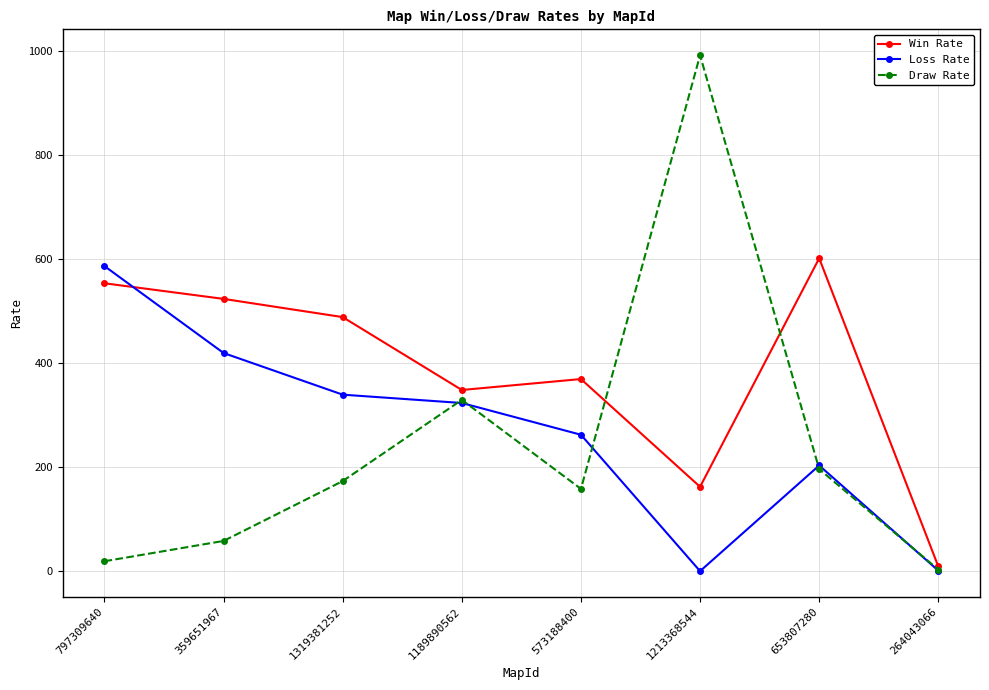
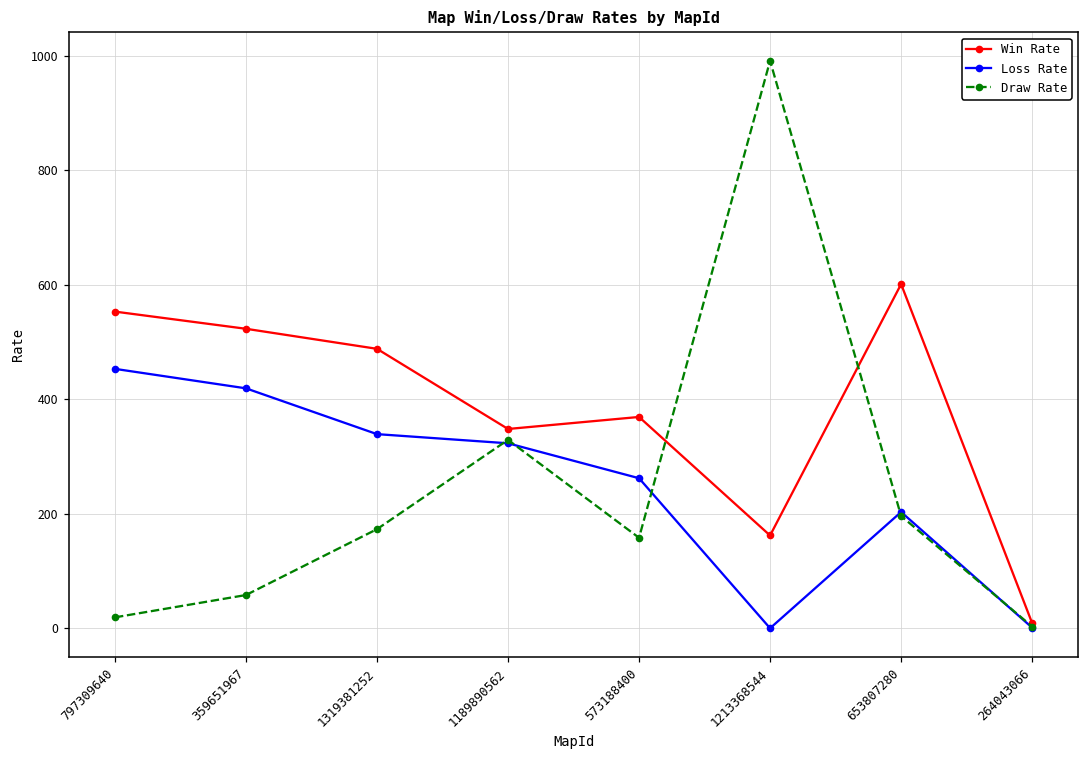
  {
    "Win Rate": {
      "797309640": 550,
      "359651967": 520,
      "1319381252": 490,
      "1189890562": 350,
      "573188400": 370,
      "1213368544": 160,
      "653807280": 600,
      "264043066": 10
    },
    "Loss Rate": {
-     "797309640": 590,
+     "797309640": 450,
      "359651967": 420,
      "1319381252": 340,
      "1189890562": 320,
      "573188400": 260,
      "1213368544": 0,
      "653807280": 200
    },
    "Draw Rate": {
      "797309640": 20,
      "359651967": 60,
      "1319381252": 170,
      "1189890562": 330,
      "573188400": 160,
      "1213368544": 990,
      "653807280": 200
    }
  }
